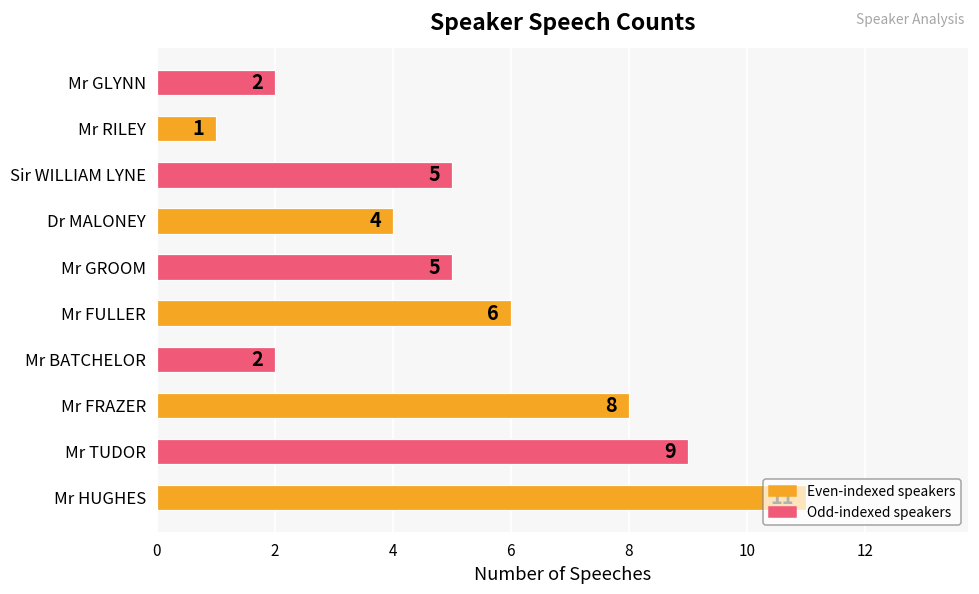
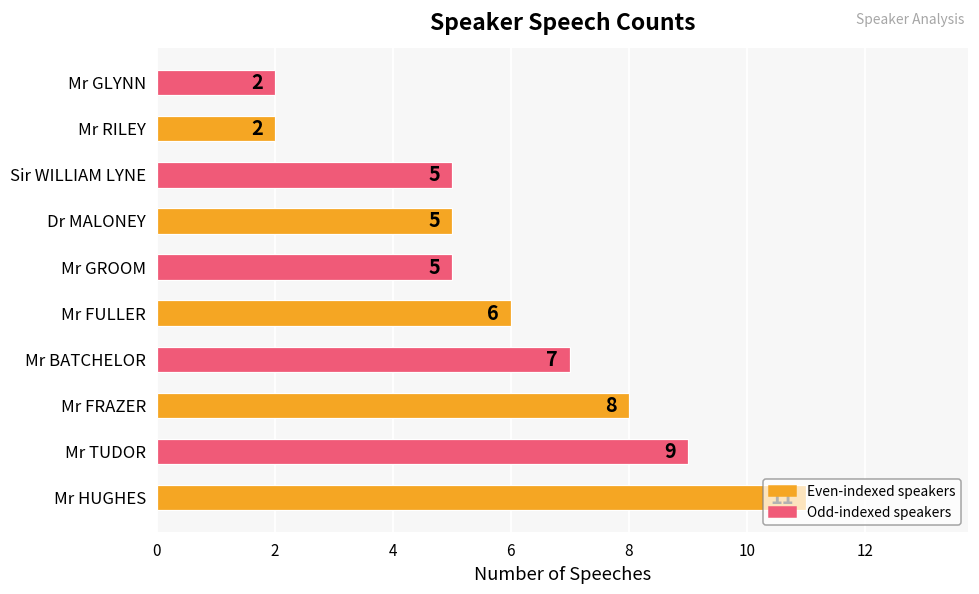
  {
    "Mr GLYNN": 2,
-   "Mr RILEY": 1,
+   "Mr RILEY": 2,
    "Sir WILLIAM LYNE": 5,
-   "Dr MALONEY": 4,
+   "Dr MALONEY": 5,
    "Mr GROOM": 5,
    "Mr FULLER": 6,
-   "Mr BATCHELOR": 2,
+   "Mr BATCHELOR": 7,
    "Mr FRAZER": 8,
    "Mr TUDOR": 9
  }
